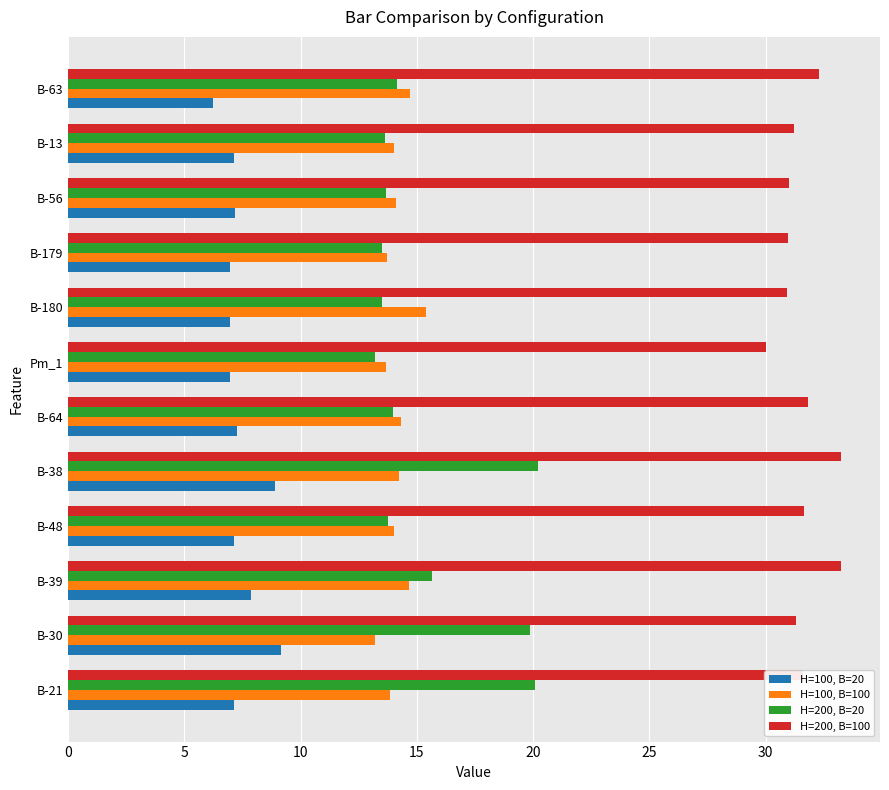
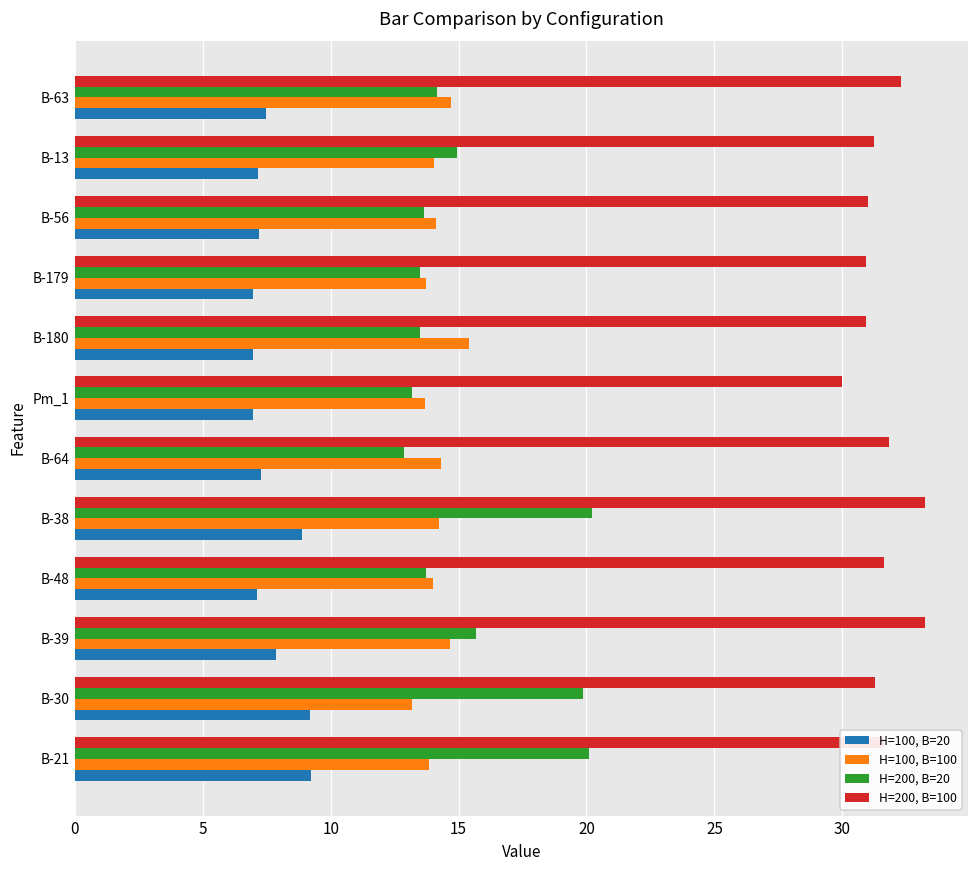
  {
    "H=100, B=20": {
-     "B-63": 6.2,
+     "B-63": 7.5,
      "B-13": 7.1,
      "B-56": 7.2,
      "B-179": 6.9,
      "B-180": 6.9,
      "Pm_1": 7.0,
      "B-64": 7.3,
      "B-38": 8.9,
      "B-48": 7.1,
      "B-39": 7.9,
      "B-30": 9.2,
-     "B-21": 7.1
+     "B-21": 9.2
    },
    "H=100, B=100": {
      "B-63": 14.7,
      "B-13": 14.0,
      "B-56": 14.1,
      "B-179": 13.7,
      "B-180": 15.4,
      "Pm_1": 13.7,
      "B-64": 14.3,
      "B-38": 14.2,
      "B-48": 14.0,
      "B-39": 14.7,
      "B-30": 13.2,
      "B-21": 13.8
    },
    "H=200, B=20": {
      "B-63": 14.1,
-     "B-13": 13.6,
+     "B-13": 14.9,
      "B-56": 13.7,
      "B-179": 13.5,
      "B-180": 13.5,
      "Pm_1": 13.2,
-     "B-64": 14.0,
+     "B-64": 12.8,
      "B-38": 20.2,
      "B-48": 13.7,
      "B-39": 15.7,
      "B-30": 19.9,
      "B-21": 20.1
    },
    "H=200, B=100": {
      "B-63": 32.3,
      "B-13": 31.2,
      "B-56": 31.0,
      "B-179": 30.9,
      "B-180": 30.9,
      "Pm_1": 30.0,
      "B-64": 31.8,
      "B-38": 33.3,
      "B-48": 31.6,
      "B-39": 33.2,
      "B-30": 31.3
    }
  }
